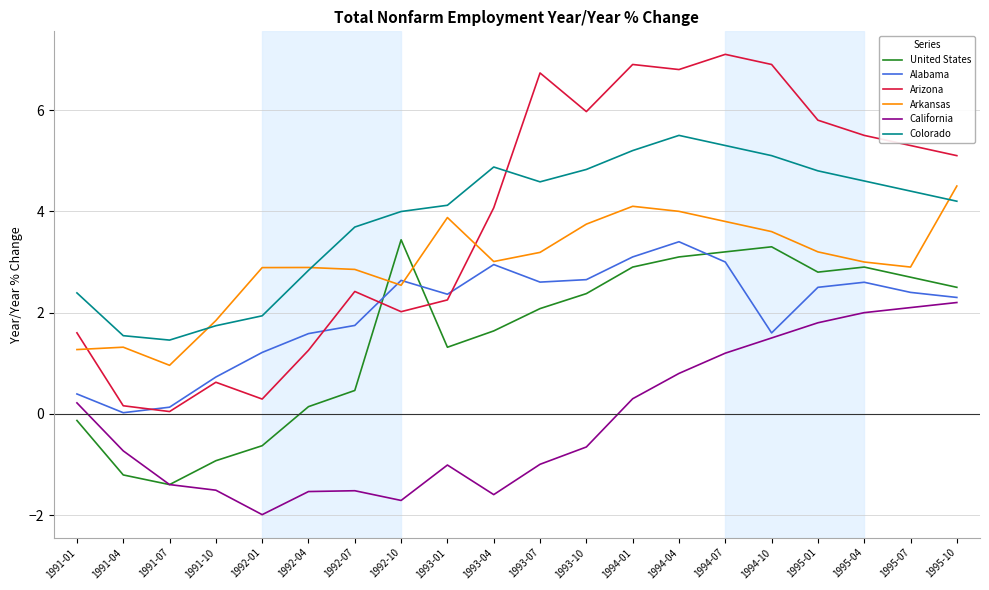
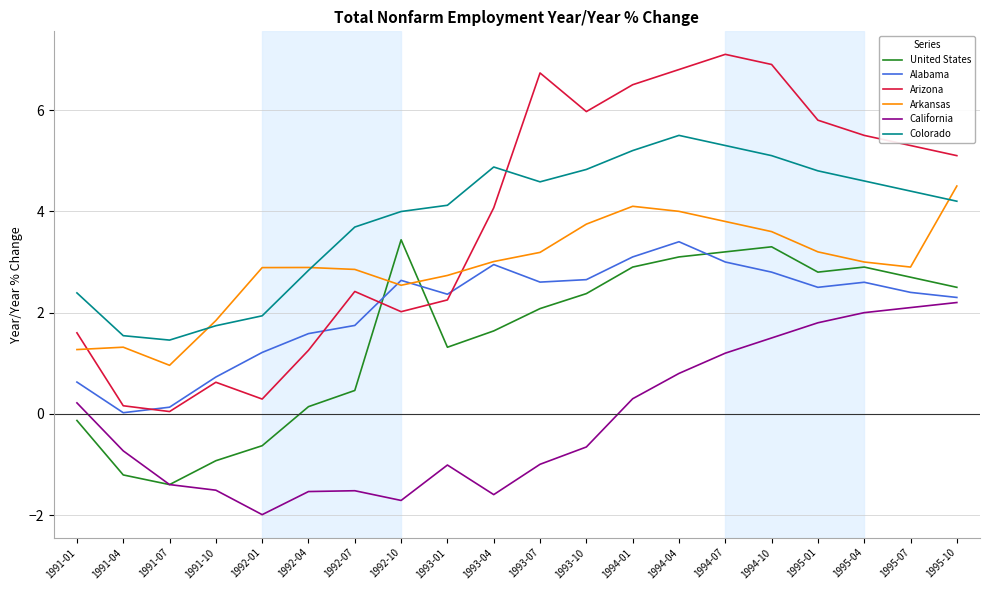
  {
    "United States": {
      "1991-01": -0.1,
      "1991-04": -1.2,
      "1991-10": -0.9,
      "1992-01": -0.6,
      "1992-04": 0.1,
      "1992-07": 0.5,
      "1992-10": 3.4,
      "1993-01": 1.3,
      "1993-04": 1.6,
      "1993-07": 2.1,
      "1993-10": 2.4,
      "1994-01": 2.9,
      "1994-04": 3.1,
      "1994-07": 3.2,
      "1994-10": 3.3,
      "1995-01": 2.8,
      "1995-04": 2.9,
      "1995-07": 2.7,
      "1995-10": 2.5
    },
    "Alabama": {
-     "1991-01": 0.4,
+     "1991-01": 0.6,
      "1991-04": 0.0,
      "1991-07": 0.1,
      "1991-10": 0.7,
      "1992-01": 1.2,
      "1992-04": 1.6,
      "1992-07": 1.7,
      "1992-10": 2.6,
      "1993-01": 2.4,
      "1993-04": 2.9,
      "1993-07": 2.6,
      "1993-10": 2.7,
      "1994-01": 3.1,
      "1994-04": 3.4,
      "1994-07": 3.0,
-     "1994-10": 1.6,
+     "1994-10": 2.8,
      "1995-01": 2.5,
      "1995-04": 2.6,
      "1995-07": 2.4,
      "1995-10": 2.3
    },
    "Arizona": {
      "1991-01": 1.6,
      "1991-04": 0.2,
      "1991-07": 0.0,
      "1991-10": 0.6,
      "1992-01": 0.3,
      "1992-04": 1.3,
      "1992-07": 2.4,
      "1992-10": 2.0,
      "1993-01": 2.3,
      "1993-04": 4.1,
      "1993-07": 6.7,
      "1993-10": 6.0,
-     "1994-01": 6.9,
+     "1994-01": 6.5,
      "1994-04": 6.8,
      "1994-07": 7.1,
      "1994-10": 6.9,
      "1995-01": 5.8,
      "1995-04": 5.5,
      "1995-07": 5.3,
      "1995-10": 5.1
    },
    "Arkansas": {
      "1991-01": 1.3,
      "1991-04": 1.3,
      "1991-07": 1.0,
      "1991-10": 1.8,
      "1992-01": 2.9,
      "1992-04": 2.9,
      "1992-07": 2.9,
      "1992-10": 2.5,
-     "1993-01": 3.9,
+     "1993-01": 2.7,
      "1993-04": 3.0,
      "1993-07": 3.2,
      "1993-10": 3.7,
      "1994-01": 4.1,
      "1994-04": 4.0,
      "1994-07": 3.8,
      "1994-10": 3.6,
      "1995-01": 3.2,
      "1995-04": 3.0,
      "1995-07": 2.9,
      "1995-10": 4.5
    },
    "California": {
      "1991-01": 0.2,
      "1991-04": -0.7,
      "1991-10": -1.5,
      "1992-01": -2.0,
      "1992-04": -1.5,
      "1992-07": -1.5,
      "1992-10": -1.7,
      "1993-01": -1.0,
      "1993-04": -1.6,
      "1993-07": -1.0,
      "1993-10": -0.7,
      "1994-01": 0.3,
      "1994-04": 0.8,
      "1994-07": 1.2,
      "1994-10": 1.5,
      "1995-01": 1.8,
      "1995-04": 2.0,
      "1995-07": 2.1,
      "1995-10": 2.2
    },
    "Colorado": {
      "1991-01": 2.4,
      "1991-04": 1.5,
      "1991-07": 1.5,
      "1991-10": 1.7,
      "1992-01": 1.9,
      "1992-04": 2.8,
      "1992-07": 3.7,
      "1992-10": 4.0,
      "1993-01": 4.1,
      "1993-04": 4.9,
      "1993-07": 4.6,
      "1993-10": 4.8,
      "1994-01": 5.2,
      "1994-04": 5.5,
      "1994-07": 5.3,
      "1994-10": 5.1,
      "1995-01": 4.8,
      "1995-04": 4.6,
      "1995-07": 4.4,
      "1995-10": 4.2
    }
  }
